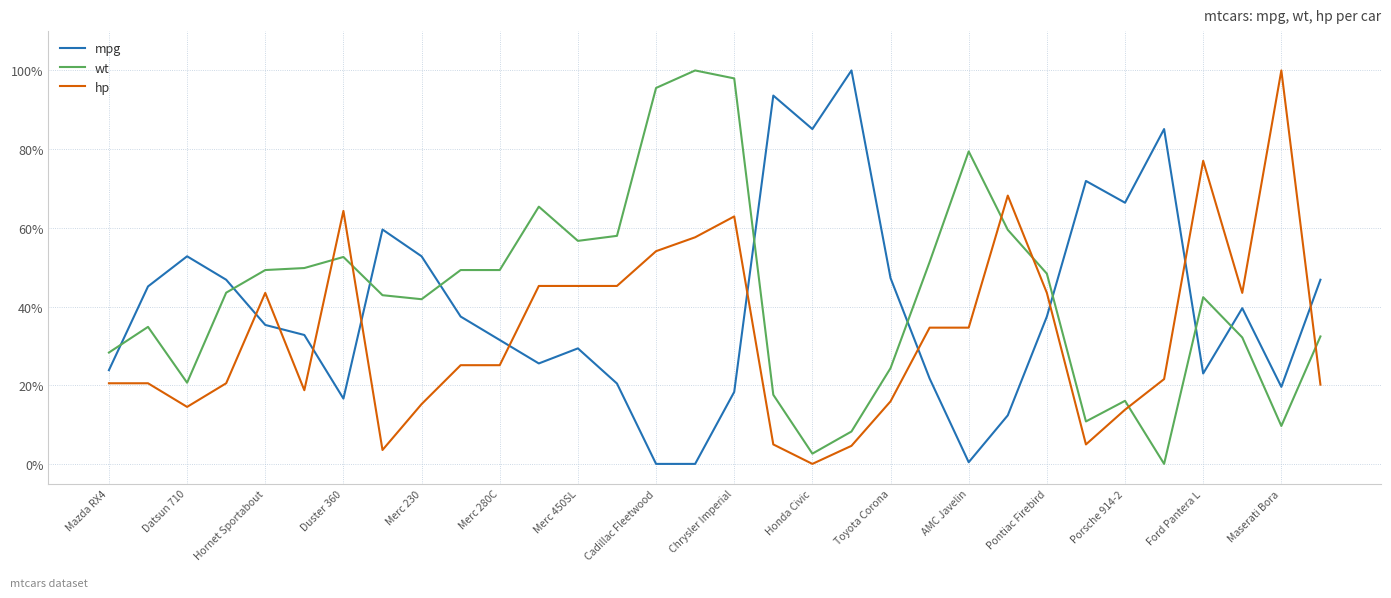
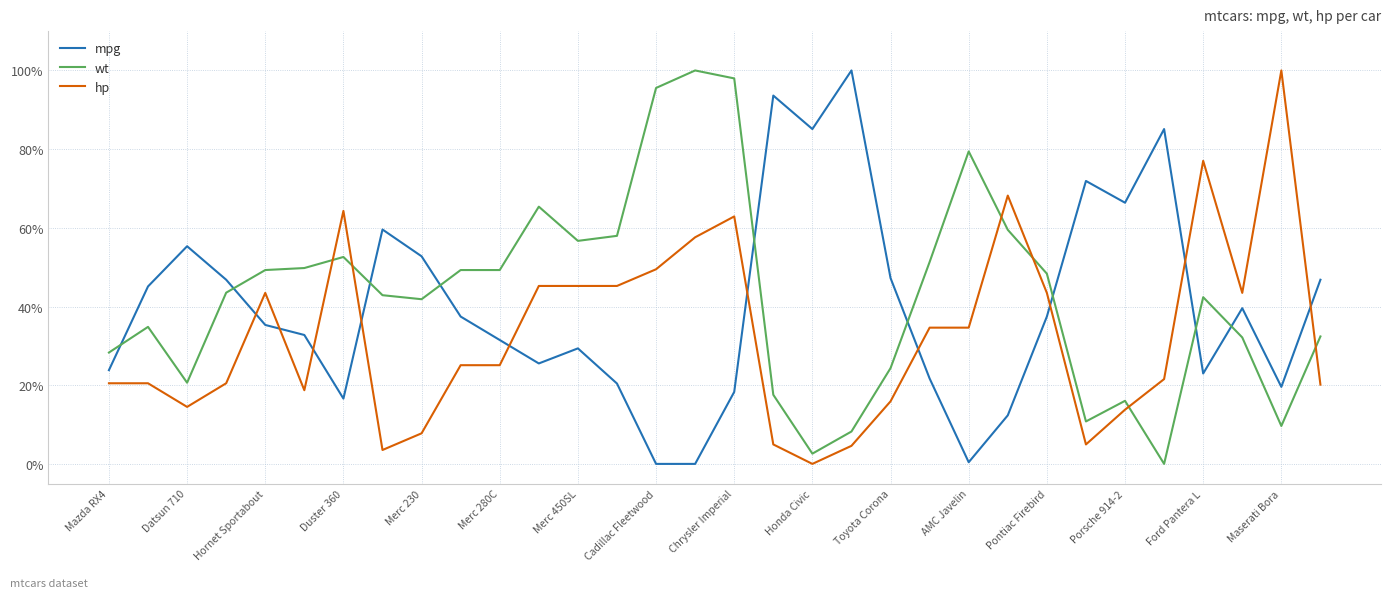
  {
    "mpg": {
      "Mazda RX4": "24%",
-     "Datsun 710": "53%",
+     "Datsun 710": "55%",
      "Hornet Sportabout": "35%",
      "Duster 360": "17%",
      "Merc 230": "53%",
      "Merc 280C": "31%",
      "Merc 450SL": "29%",
      "Cadillac Fleetwood": "0%",
      "Chrysler Imperial": "18%",
      "Honda Civic": "85%",
      "Toyota Corona": "47%",
      "AMC Javelin": "0%",
      "Pontiac Firebird": "37%",
      "Porsche 914-2": "66%",
      "Ford Pantera L": "23%",
      "Maserati Bora": "20%"
    },
    "wt": {
      "Mazda RX4": "28%",
      "Datsun 710": "21%",
      "Hornet Sportabout": "49%",
      "Duster 360": "53%",
      "Merc 230": "42%",
      "Merc 280C": "49%",
      "Merc 450SL": "57%",
      "Cadillac Fleetwood": "96%",
      "Chrysler Imperial": "98%",
      "Honda Civic": "3%",
      "Toyota Corona": "24%",
      "AMC Javelin": "79%",
      "Pontiac Firebird": "48%",
      "Porsche 914-2": "16%",
      "Ford Pantera L": "42%",
      "Maserati Bora": "10%"
    },
    "hp": {
      "Mazda RX4": "20%",
      "Datsun 710": "14%",
      "Hornet Sportabout": "43%",
      "Duster 360": "64%",
-     "Merc 230": "15%",
+     "Merc 230": "8%",
      "Merc 280C": "25%",
      "Merc 450SL": "45%",
-     "Cadillac Fleetwood": "54%",
+     "Cadillac Fleetwood": "49%",
      "Chrysler Imperial": "63%",
      "Honda Civic": "0%",
      "Toyota Corona": "16%",
      "AMC Javelin": "35%",
      "Pontiac Firebird": "43%",
      "Porsche 914-2": "14%",
      "Ford Pantera L": "77%",
      "Maserati Bora": "100%"
    }
  }
